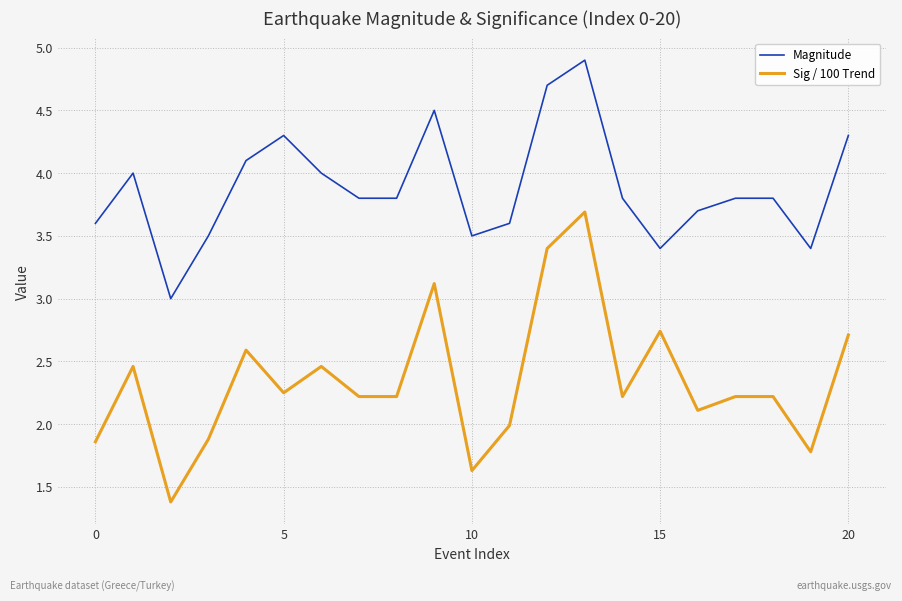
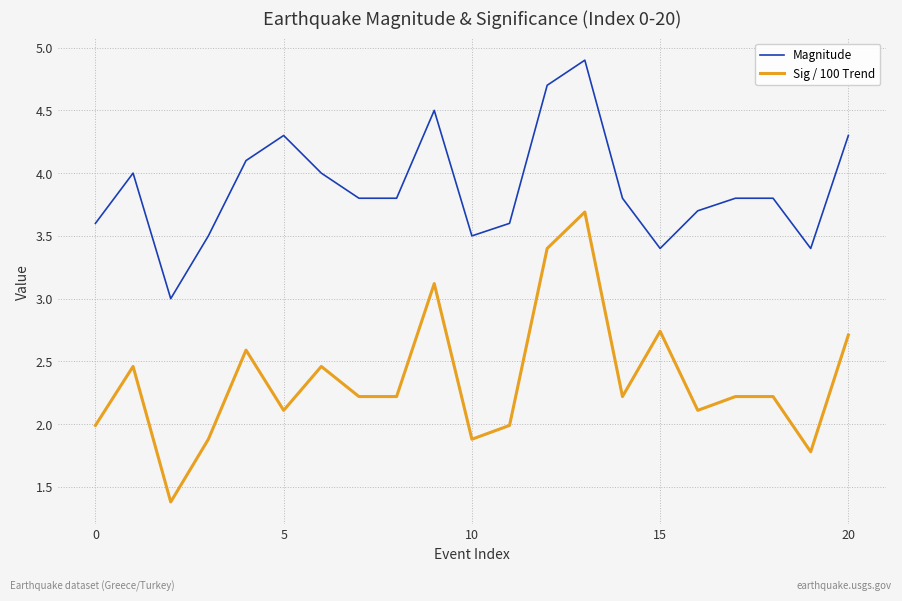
  {
    "Magnitude": {
      "0": 3.60,
      "5": 4.30,
      "10": 3.50,
      "15": 3.40,
      "20": 4.30
    },
    "Sig / 100 Trend": {
-     "0": 1.86,
-     "5": 2.25,
-     "10": 1.63,
+     "0": 1.99,
+     "5": 2.11,
+     "10": 1.88,
      "15": 2.74,
      "20": 2.71
    }
  }
